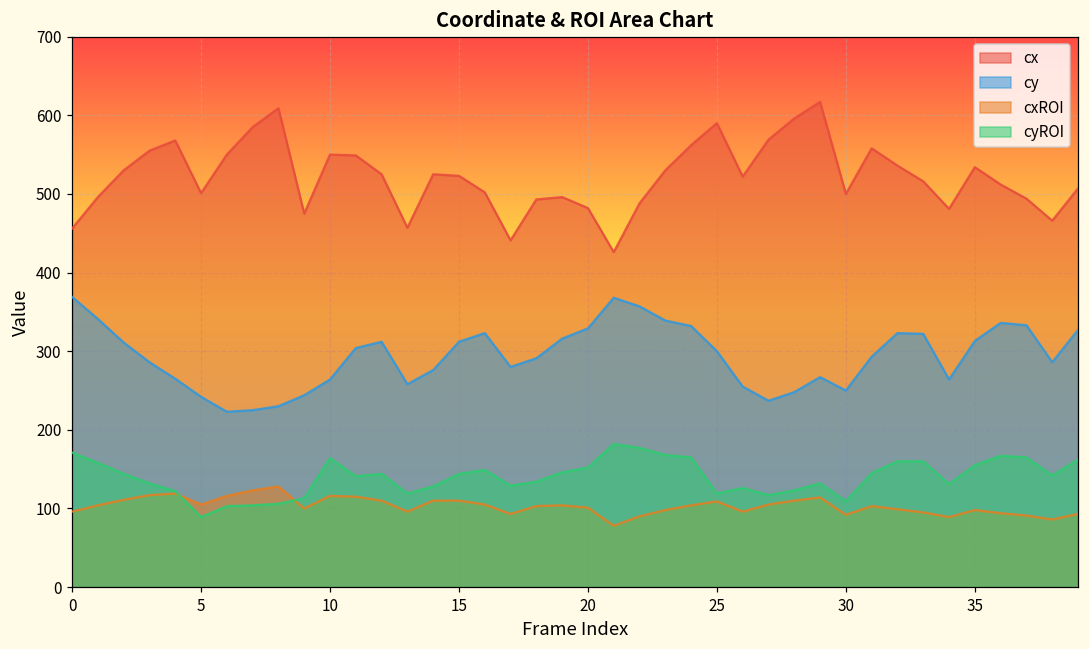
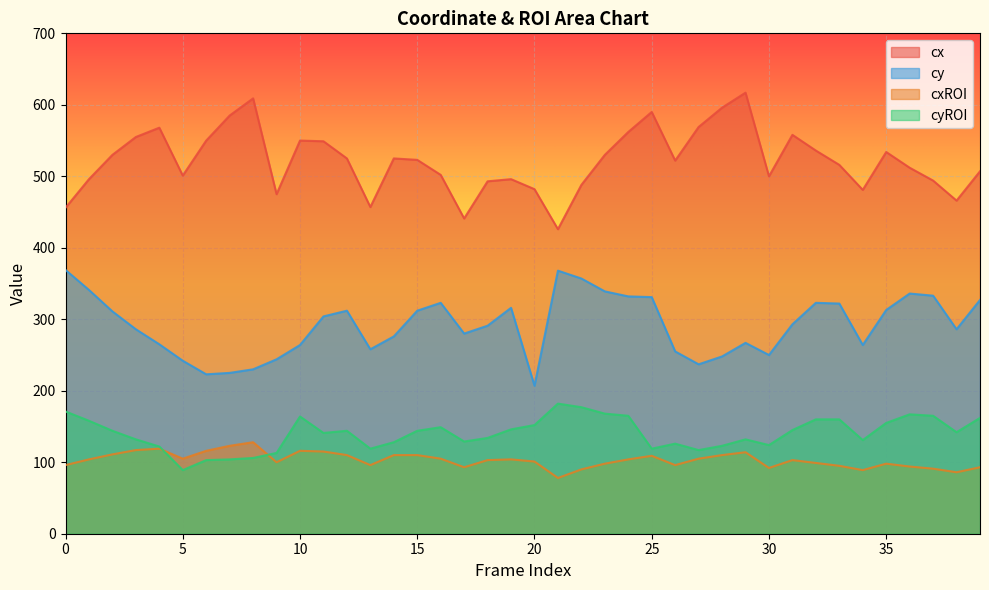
  {
    "cy": {
      "0": 370,
      "5": 240,
      "10": 260,
      "15": 310,
-     "20": 330,
-     "25": 300,
+     "20": 210,
+     "25": 330,
      "30": 250,
      "35": 310
    },
    "cyROI": {
      "0": 170,
      "5": 90,
      "10": 160,
      "15": 140,
      "20": 150,
      "25": 120,
-     "30": 110,
+     "30": 120,
      "35": 160
    }
  }
